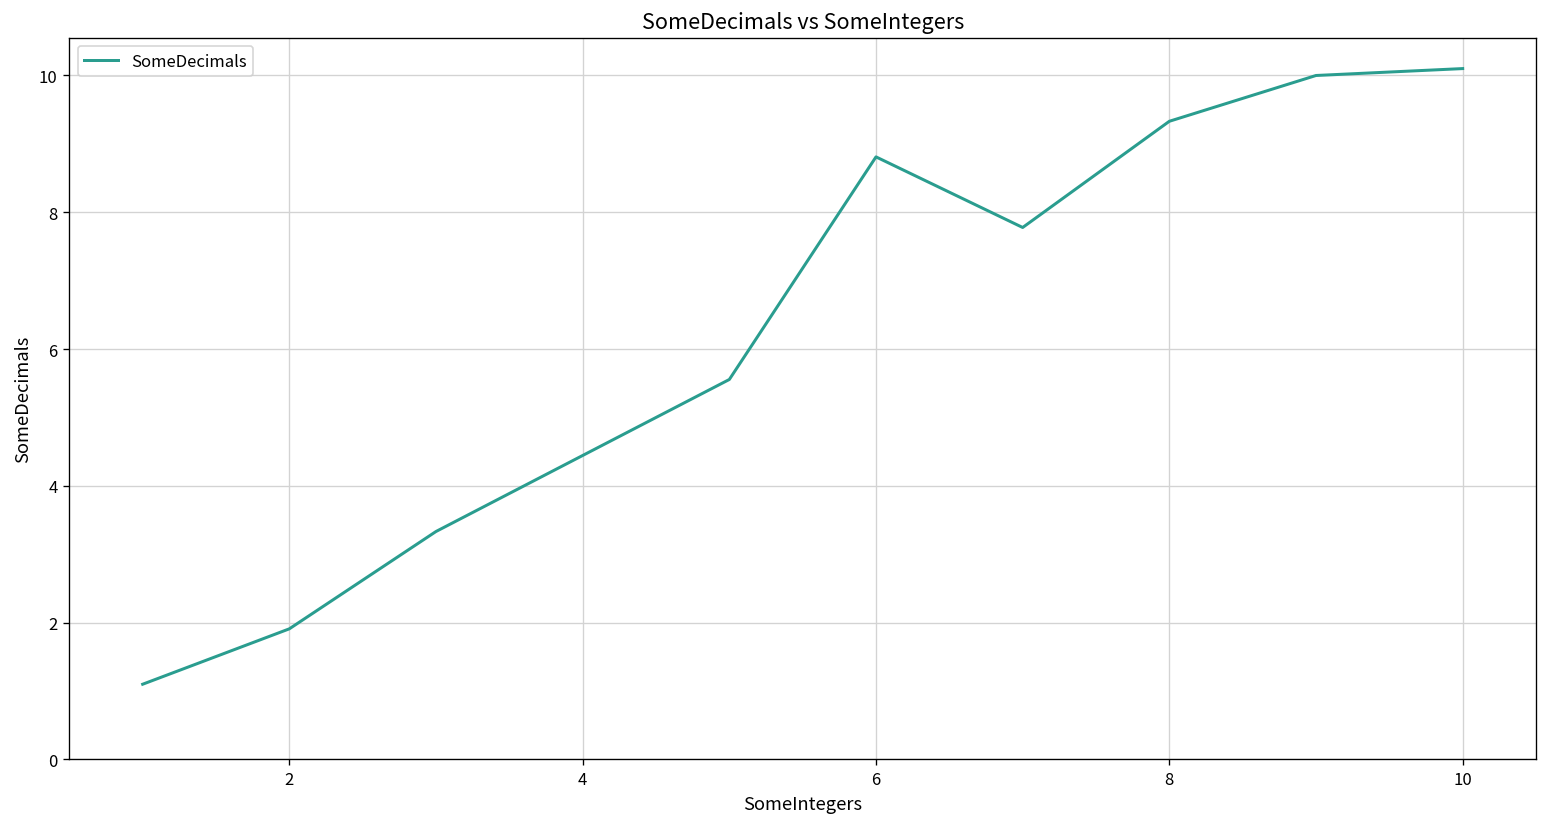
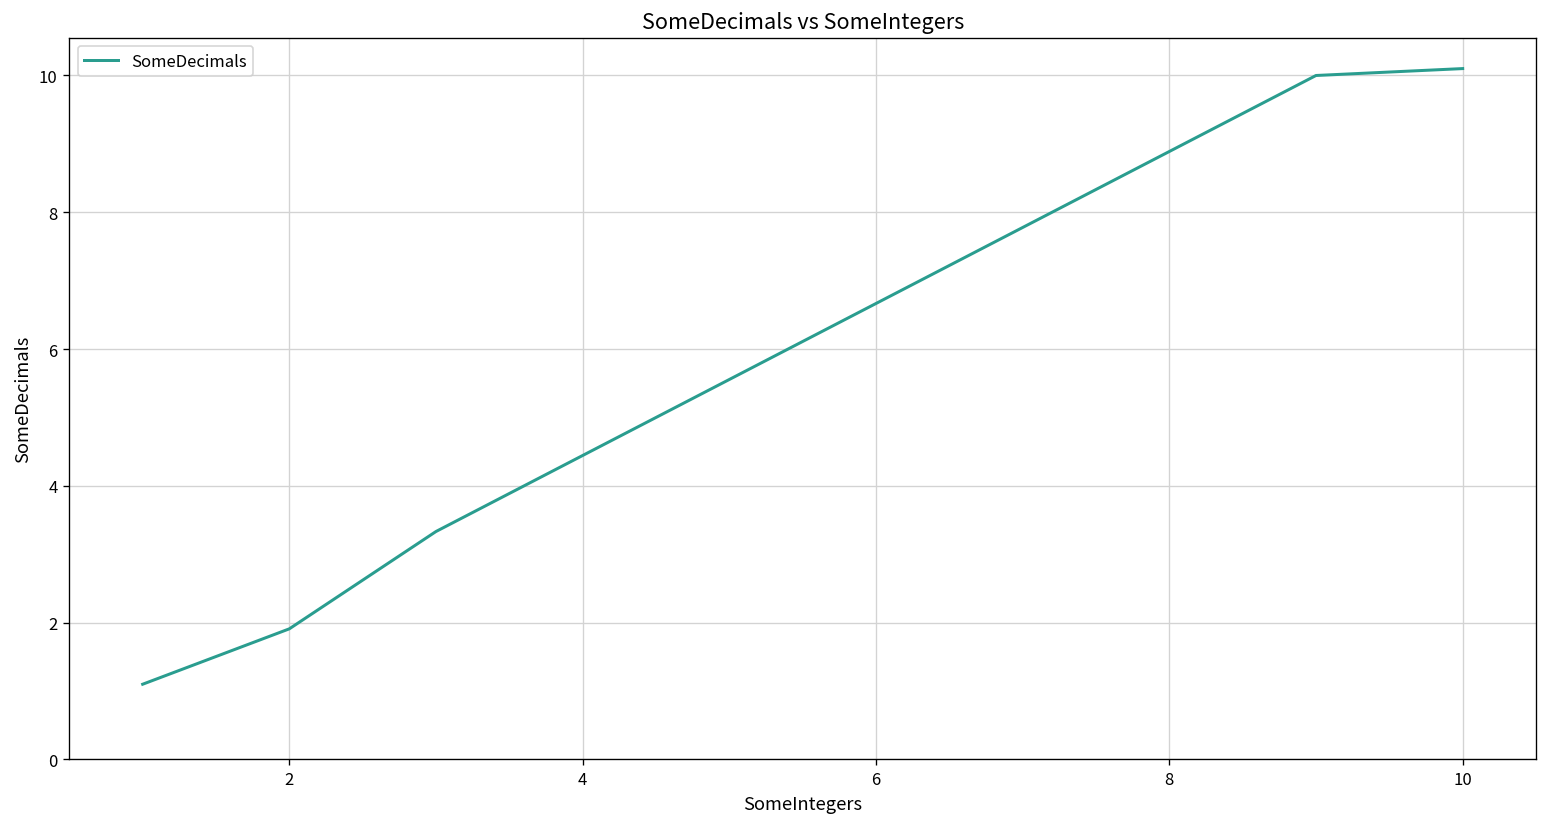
  {
    "2": 1.9,
    "4": 4.4,
-   "6": 8.8,
-   "8": 9.3,
+   "6": 6.7,
+   "8": 8.9,
    "10": 10.1
  }
